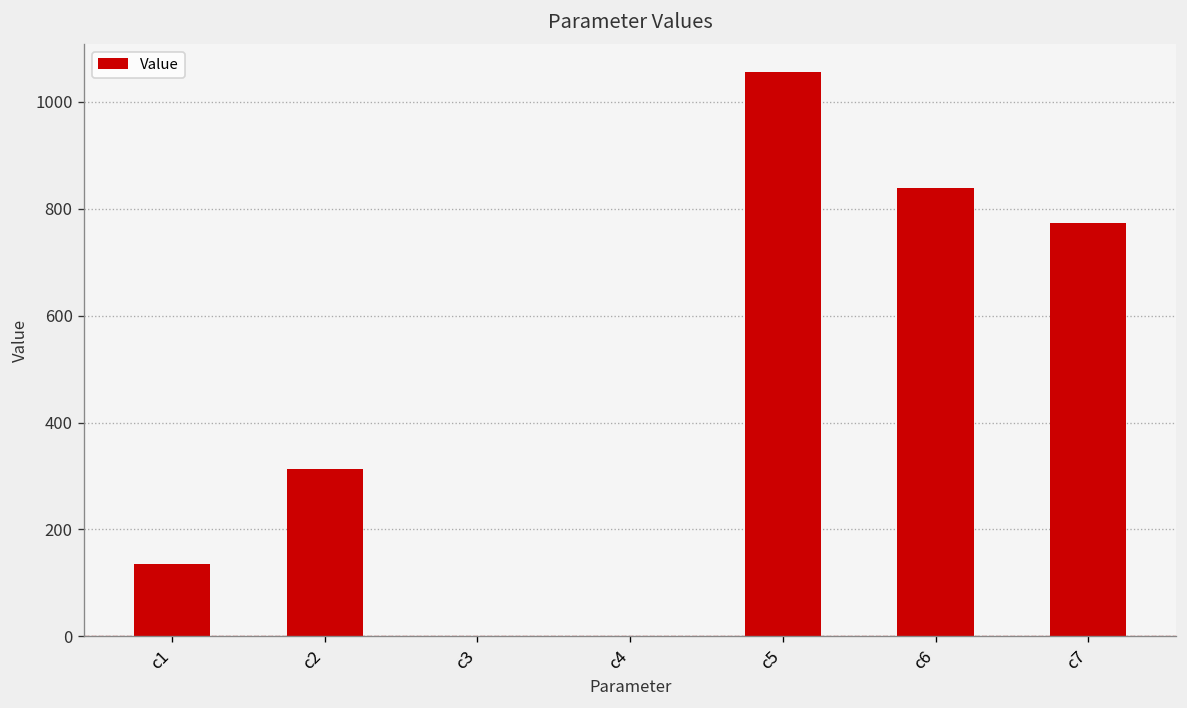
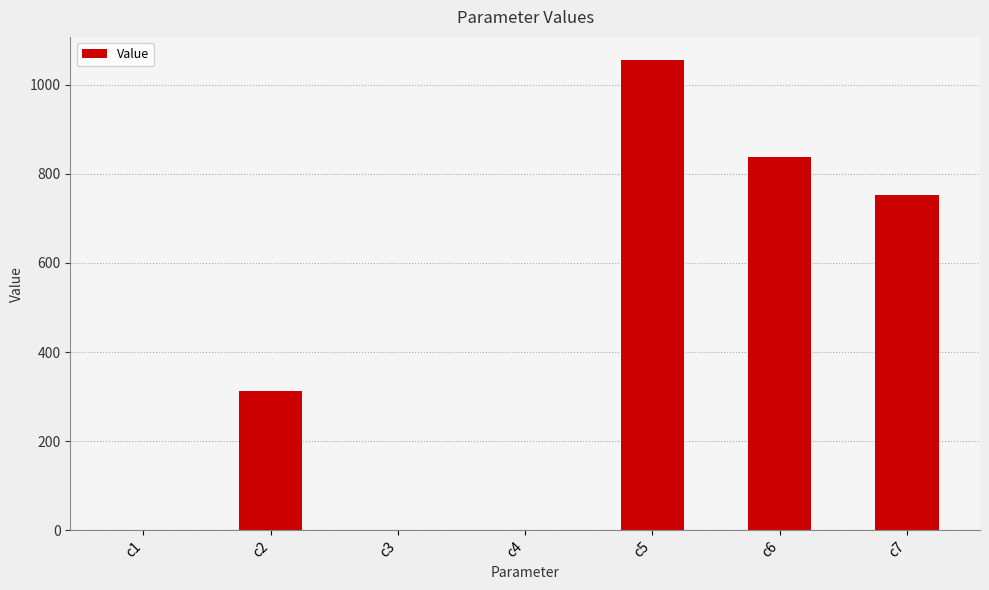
  {
-   "c1": 130,
+   "c1": 0,
    "c2": 310,
    "c5": 1050,
    "c6": 840,
-   "c7": 770
+   "c7": 750
  }
